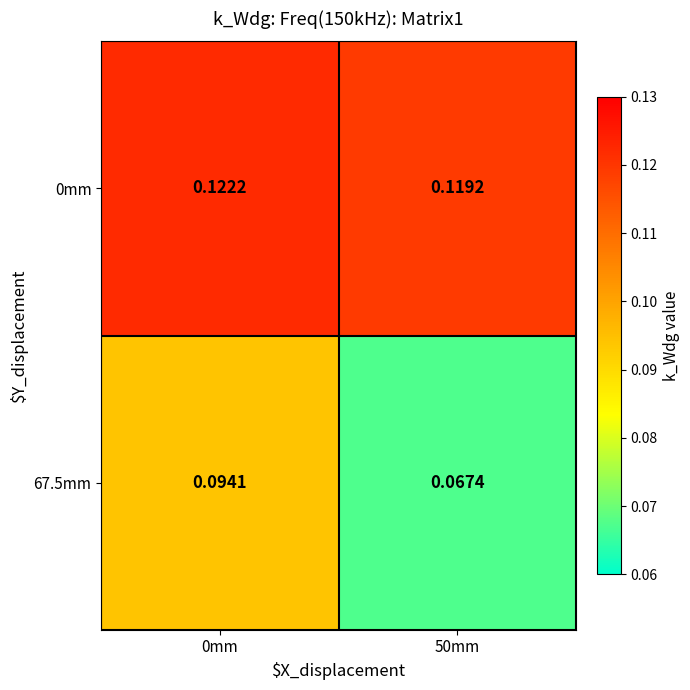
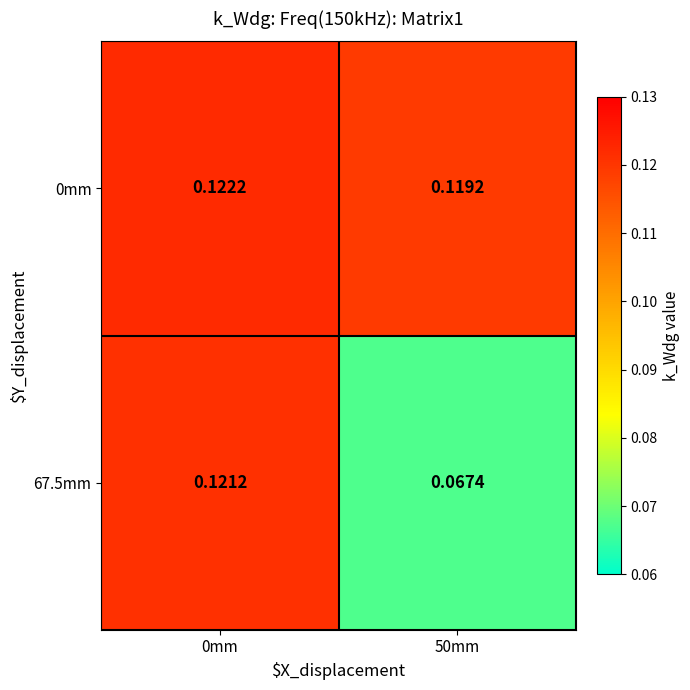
  {
    "0mm": {
      "0mm": 0.1222,
      "50mm": 0.1192
    },
    "67.5mm": {
-     "0mm": 0.0941,
+     "0mm": 0.1212,
      "50mm": 0.0674
    }
  }
